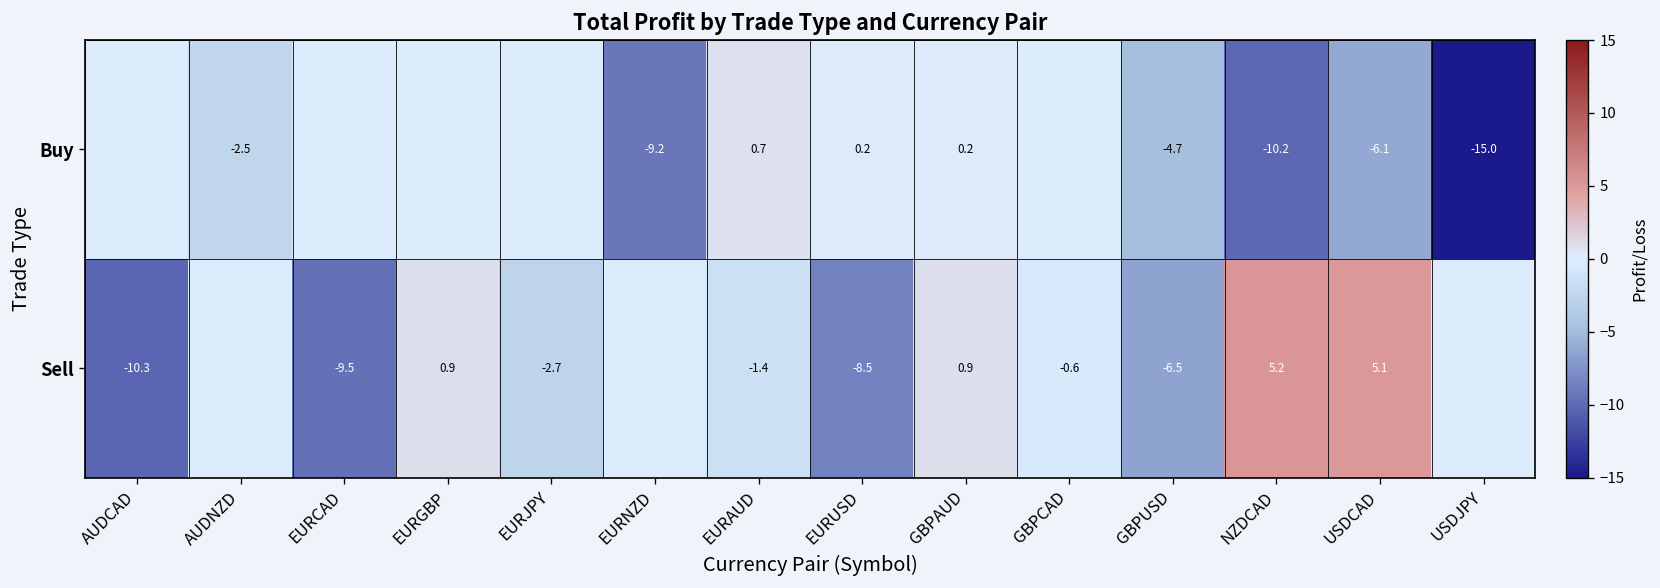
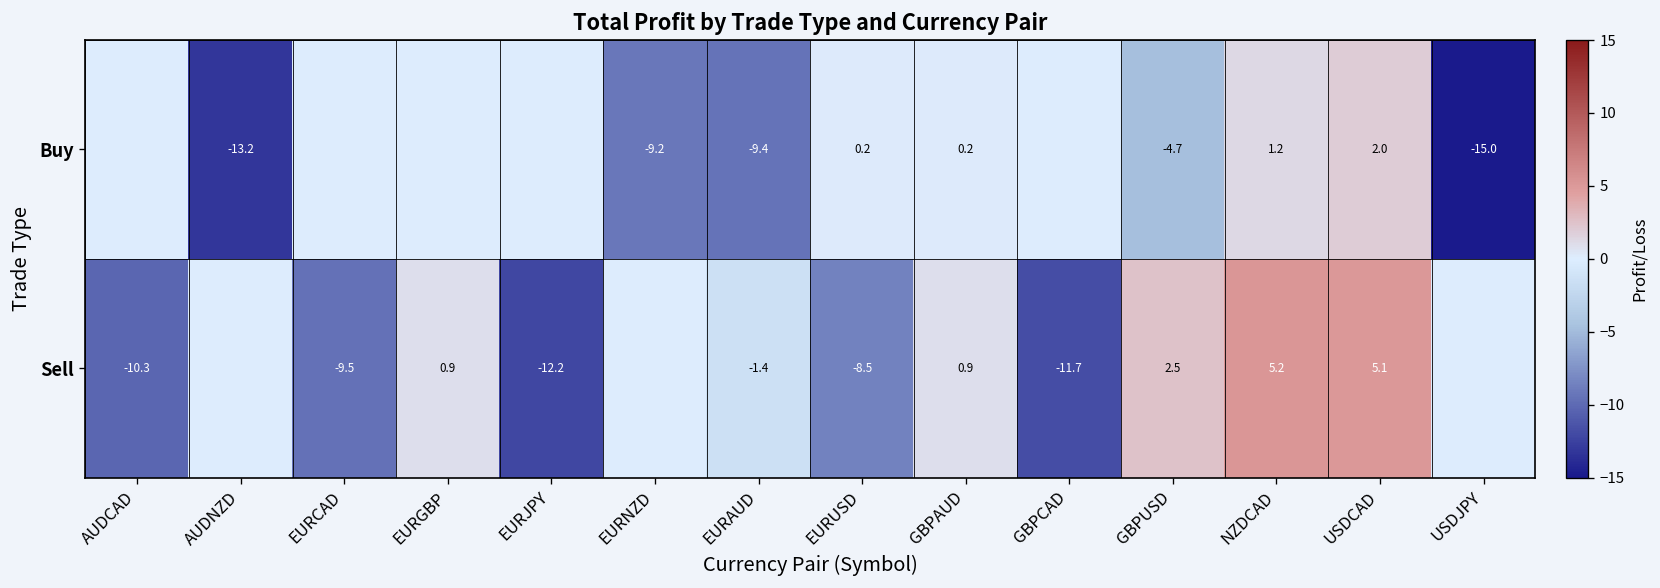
  {
    "Buy": {
-     "AUDNZD": -2.5,
+     "AUDNZD": -13.2,
      "EURNZD": -9.2,
-     "EURAUD": 0.7,
+     "EURAUD": -9.4,
      "EURUSD": 0.2,
      "GBPAUD": 0.2,
      "GBPUSD": -4.7,
-     "NZDCAD": -10.2,
-     "USDCAD": -6.1,
+     "NZDCAD": 1.2,
+     "USDCAD": 2.0,
      "USDJPY": -15.0
    },
    "Sell": {
      "AUDCAD": -10.3,
      "EURCAD": -9.5,
      "EURGBP": 0.9,
-     "EURJPY": -2.7,
+     "EURJPY": -12.2,
      "EURAUD": -1.4,
      "EURUSD": -8.5,
      "GBPAUD": 0.9,
-     "GBPCAD": -0.6,
-     "GBPUSD": -6.5,
+     "GBPCAD": -11.7,
+     "GBPUSD": 2.5,
      "NZDCAD": 5.2,
      "USDCAD": 5.1
    }
  }
